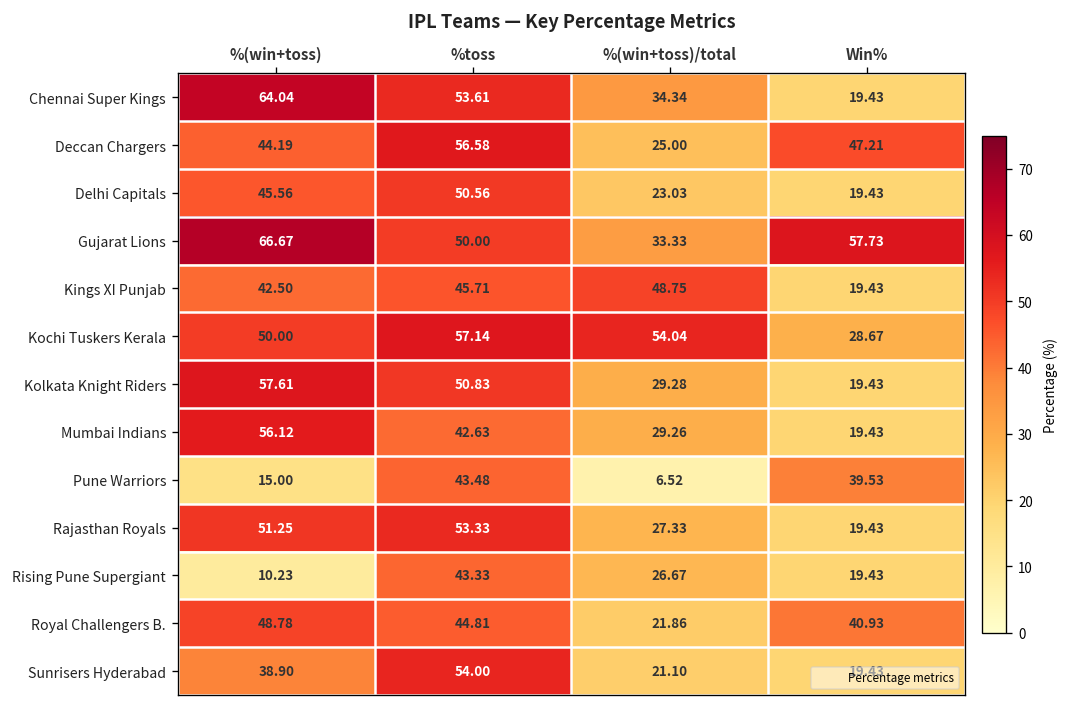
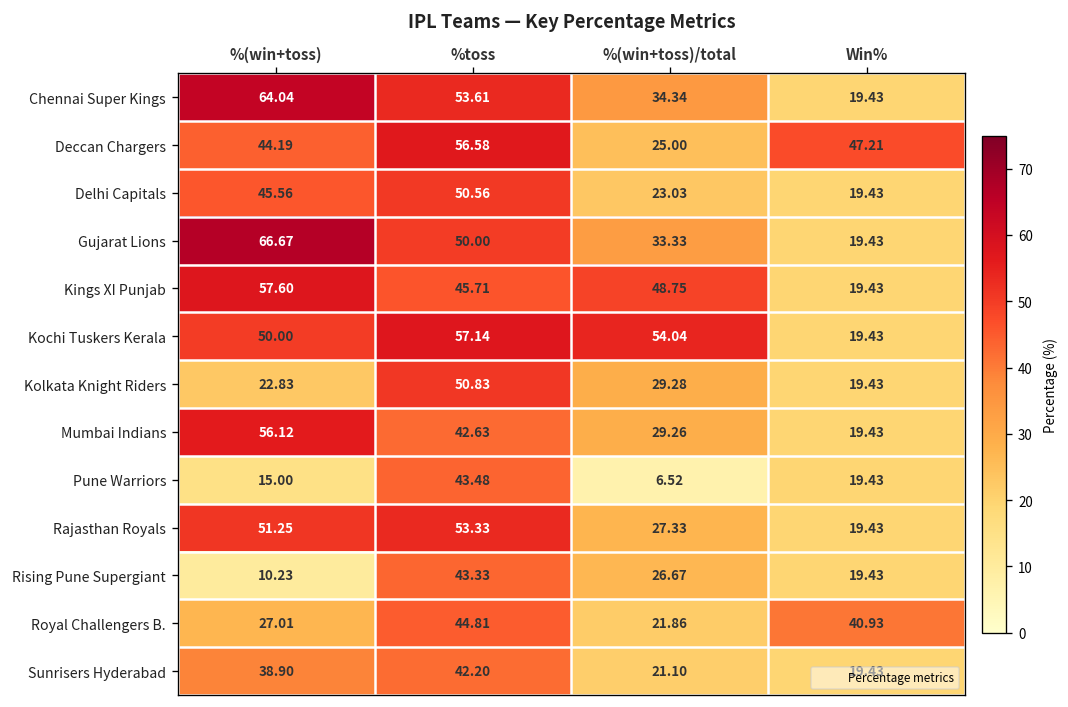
  {
    "Chennai Super Kings": {
      "%(win+toss)": 64.04,
      "%toss": 53.61,
      "%(win+toss)/total": 34.34,
      "Win%": 19.43
    },
    "Deccan Chargers": {
      "%(win+toss)": 44.19,
      "%toss": 56.58,
      "%(win+toss)/total": 25.00,
      "Win%": 47.21
    },
    "Delhi Capitals": {
      "%(win+toss)": 45.56,
      "%toss": 50.56,
      "%(win+toss)/total": 23.03,
      "Win%": 19.43
    },
    "Gujarat Lions": {
      "%(win+toss)": 66.67,
      "%toss": 50.00,
      "%(win+toss)/total": 33.33,
-     "Win%": 57.73
+     "Win%": 19.43
    },
    "Kings XI Punjab": {
-     "%(win+toss)": 42.50,
+     "%(win+toss)": 57.60,
      "%toss": 45.71,
      "%(win+toss)/total": 48.75,
      "Win%": 19.43
    },
    "Kochi Tuskers Kerala": {
      "%(win+toss)": 50.00,
      "%toss": 57.14,
      "%(win+toss)/total": 54.04,
-     "Win%": 28.67
+     "Win%": 19.43
    },
    "Kolkata Knight Riders": {
-     "%(win+toss)": 57.61,
+     "%(win+toss)": 22.83,
      "%toss": 50.83,
      "%(win+toss)/total": 29.28,
      "Win%": 19.43
    },
    "Mumbai Indians": {
      "%(win+toss)": 56.12,
      "%toss": 42.63,
      "%(win+toss)/total": 29.26,
      "Win%": 19.43
    },
    "Pune Warriors": {
      "%(win+toss)": 15.00,
      "%toss": 43.48,
      "%(win+toss)/total": 6.52,
-     "Win%": 39.53
+     "Win%": 19.43
    },
    "Rajasthan Royals": {
      "%(win+toss)": 51.25,
      "%toss": 53.33,
      "%(win+toss)/total": 27.33,
      "Win%": 19.43
    },
    "Rising Pune Supergiant": {
      "%(win+toss)": 10.23,
      "%toss": 43.33,
      "%(win+toss)/total": 26.67,
      "Win%": 19.43
    },
    "Royal Challengers B.": {
-     "%(win+toss)": 48.78,
+     "%(win+toss)": 27.01,
      "%toss": 44.81,
      "%(win+toss)/total": 21.86,
      "Win%": 40.93
    },
    "Sunrisers Hyderabad": {
      "%(win+toss)": 38.90,
-     "%toss": 54.00,
+     "%toss": 42.20,
      "%(win+toss)/total": 21.10
    }
  }
